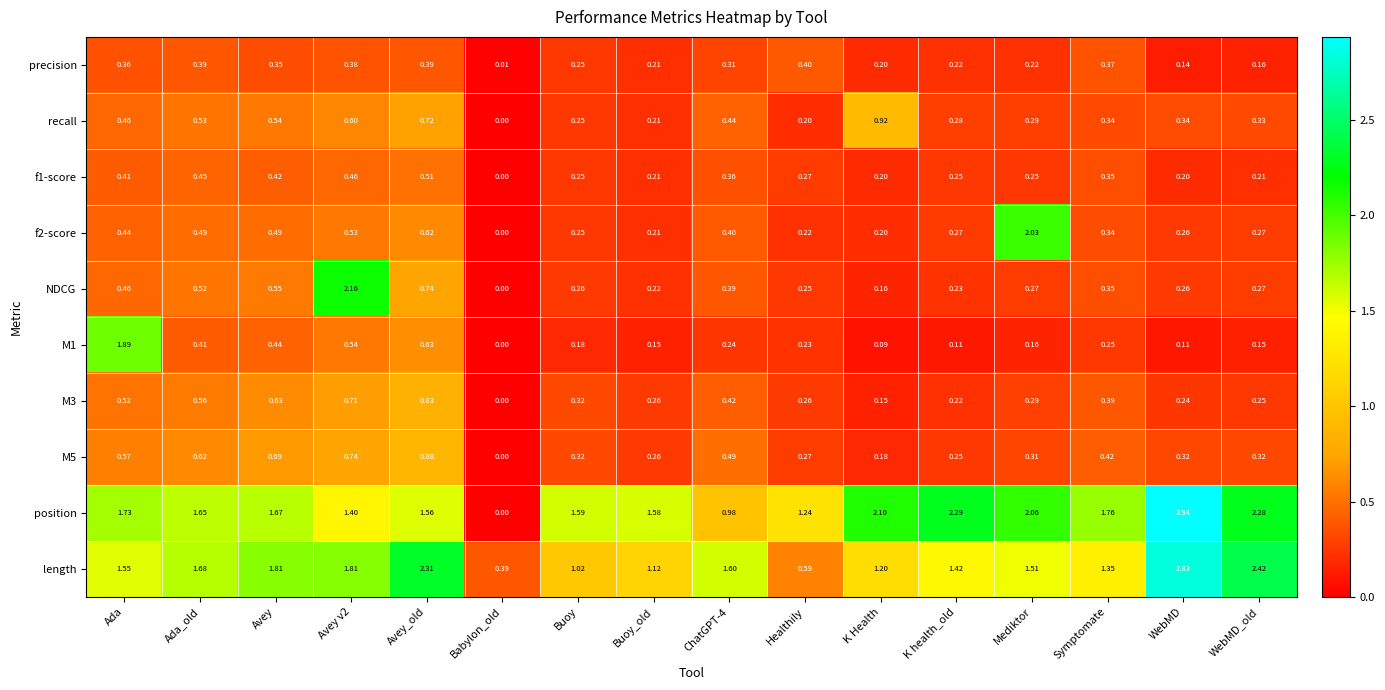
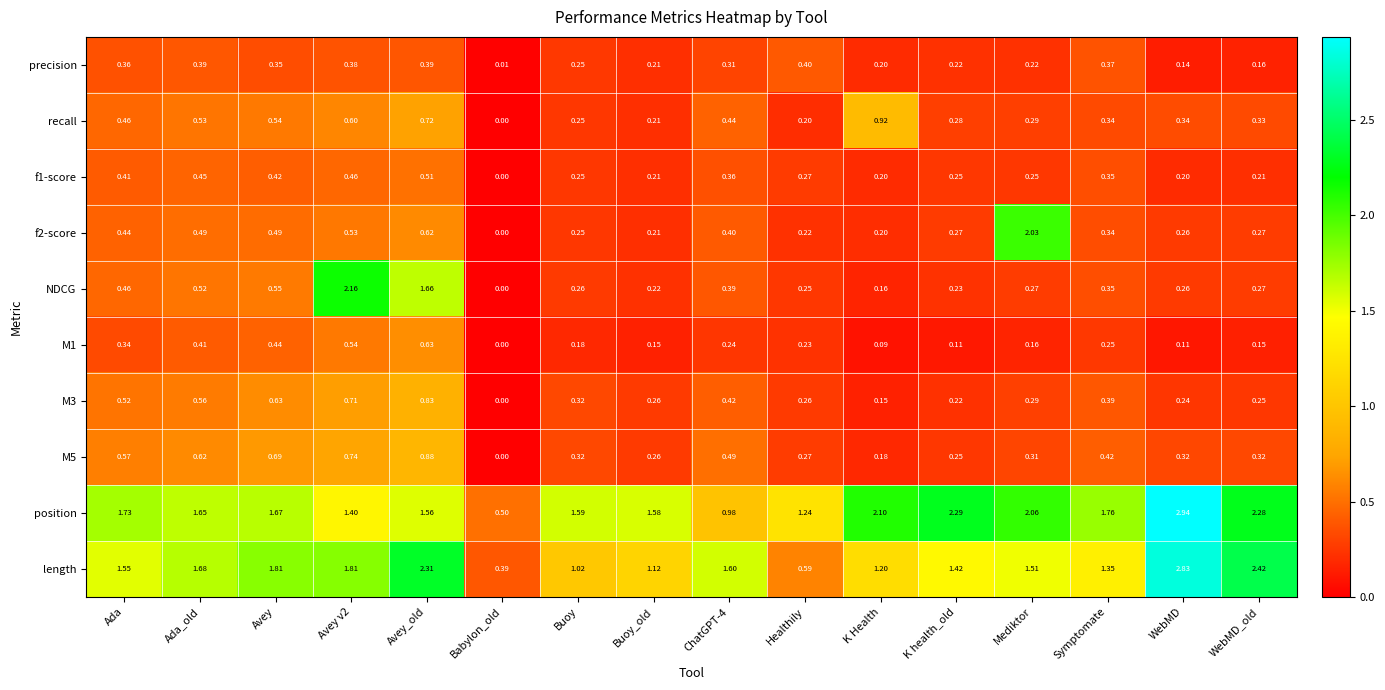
  {
    "precision": {
      "Ada": 0.36,
      "Ada_old": 0.39,
      "Avey": 0.35,
      "Avey v2": 0.38,
      "Avey_old": 0.39,
      "Babylon_old": 0.01,
      "Buoy": 0.25,
      "Buoy_old": 0.21,
      "ChatGPT-4": 0.31,
      "Healthily": 0.40,
      "K Health": 0.20,
      "K health_old": 0.22,
      "Mediktor": 0.22,
      "Symptomate": 0.37,
      "WebMD": 0.14,
      "WebMD_old": 0.16
    },
    "recall": {
      "Ada": 0.46,
      "Ada_old": 0.53,
      "Avey": 0.54,
      "Avey v2": 0.60,
      "Avey_old": 0.72,
      "Babylon_old": 0.00,
      "Buoy": 0.25,
      "Buoy_old": 0.21,
      "ChatGPT-4": 0.44,
      "Healthily": 0.20,
      "K Health": 0.92,
      "K health_old": 0.28,
      "Mediktor": 0.29,
      "Symptomate": 0.34,
      "WebMD": 0.34,
      "WebMD_old": 0.33
    },
    "f1-score": {
      "Ada": 0.41,
      "Ada_old": 0.45,
      "Avey": 0.42,
      "Avey v2": 0.46,
      "Avey_old": 0.51,
      "Babylon_old": 0.00,
      "Buoy": 0.25,
      "Buoy_old": 0.21,
      "ChatGPT-4": 0.36,
      "Healthily": 0.27,
      "K Health": 0.20,
      "K health_old": 0.25,
      "Mediktor": 0.25,
      "Symptomate": 0.35,
      "WebMD": 0.20,
      "WebMD_old": 0.21
    },
    "f2-score": {
      "Ada": 0.44,
      "Ada_old": 0.49,
      "Avey": 0.49,
      "Avey v2": 0.53,
      "Avey_old": 0.62,
      "Babylon_old": 0.00,
      "Buoy": 0.25,
      "Buoy_old": 0.21,
      "ChatGPT-4": 0.40,
      "Healthily": 0.22,
      "K Health": 0.20,
      "K health_old": 0.27,
      "Mediktor": 2.03,
      "Symptomate": 0.34,
      "WebMD": 0.26,
      "WebMD_old": 0.27
    },
    "NDCG": {
      "Ada": 0.46,
      "Ada_old": 0.52,
      "Avey": 0.55,
      "Avey v2": 2.16,
-     "Avey_old": 0.74,
+     "Avey_old": 1.66,
      "Babylon_old": 0.00,
      "Buoy": 0.26,
      "Buoy_old": 0.22,
      "ChatGPT-4": 0.39,
      "Healthily": 0.25,
      "K Health": 0.16,
      "K health_old": 0.23,
      "Mediktor": 0.27,
      "Symptomate": 0.35,
      "WebMD": 0.26,
      "WebMD_old": 0.27
    },
    "M1": {
-     "Ada": 1.89,
+     "Ada": 0.34,
      "Ada_old": 0.41,
      "Avey": 0.44,
      "Avey v2": 0.54,
      "Avey_old": 0.63,
      "Babylon_old": 0.00,
      "Buoy": 0.18,
      "Buoy_old": 0.15,
      "ChatGPT-4": 0.24,
      "Healthily": 0.23,
      "K Health": 0.09,
      "K health_old": 0.11,
      "Mediktor": 0.16,
      "Symptomate": 0.25,
      "WebMD": 0.11,
      "WebMD_old": 0.15
    },
    "M3": {
      "Ada": 0.52,
      "Ada_old": 0.56,
      "Avey": 0.63,
      "Avey v2": 0.71,
      "Avey_old": 0.83,
      "Babylon_old": 0.00,
      "Buoy": 0.32,
      "Buoy_old": 0.26,
      "ChatGPT-4": 0.42,
      "Healthily": 0.26,
      "K Health": 0.15,
      "K health_old": 0.22,
      "Mediktor": 0.29,
      "Symptomate": 0.39,
      "WebMD": 0.24,
      "WebMD_old": 0.25
    },
    "M5": {
      "Ada": 0.57,
      "Ada_old": 0.62,
      "Avey": 0.69,
      "Avey v2": 0.74,
      "Avey_old": 0.88,
      "Babylon_old": 0.00,
      "Buoy": 0.32,
      "Buoy_old": 0.26,
      "ChatGPT-4": 0.49,
      "Healthily": 0.27,
      "K Health": 0.18,
      "K health_old": 0.25,
      "Mediktor": 0.31,
      "Symptomate": 0.42,
      "WebMD": 0.32,
      "WebMD_old": 0.32
    },
    "position": {
      "Ada": 1.73,
      "Ada_old": 1.65,
      "Avey": 1.67,
      "Avey v2": 1.40,
      "Avey_old": 1.56,
-     "Babylon_old": 0.00,
+     "Babylon_old": 0.50,
      "Buoy": 1.59,
      "Buoy_old": 1.58,
      "ChatGPT-4": 0.98,
      "Healthily": 1.24,
      "K Health": 2.10,
      "K health_old": 2.29,
      "Mediktor": 2.06,
      "Symptomate": 1.76,
      "WebMD": 2.94,
      "WebMD_old": 2.28
    },
    "length": {
      "Ada": 1.55,
      "Ada_old": 1.68,
      "Avey": 1.81,
      "Avey v2": 1.81,
      "Avey_old": 2.31,
      "Babylon_old": 0.39,
      "Buoy": 1.02,
      "Buoy_old": 1.12,
      "ChatGPT-4": 1.60,
      "Healthily": 0.59,
      "K Health": 1.20,
      "K health_old": 1.42,
      "Mediktor": 1.51,
      "Symptomate": 1.35,
      "WebMD": 2.83,
      "WebMD_old": 2.42
    }
  }
